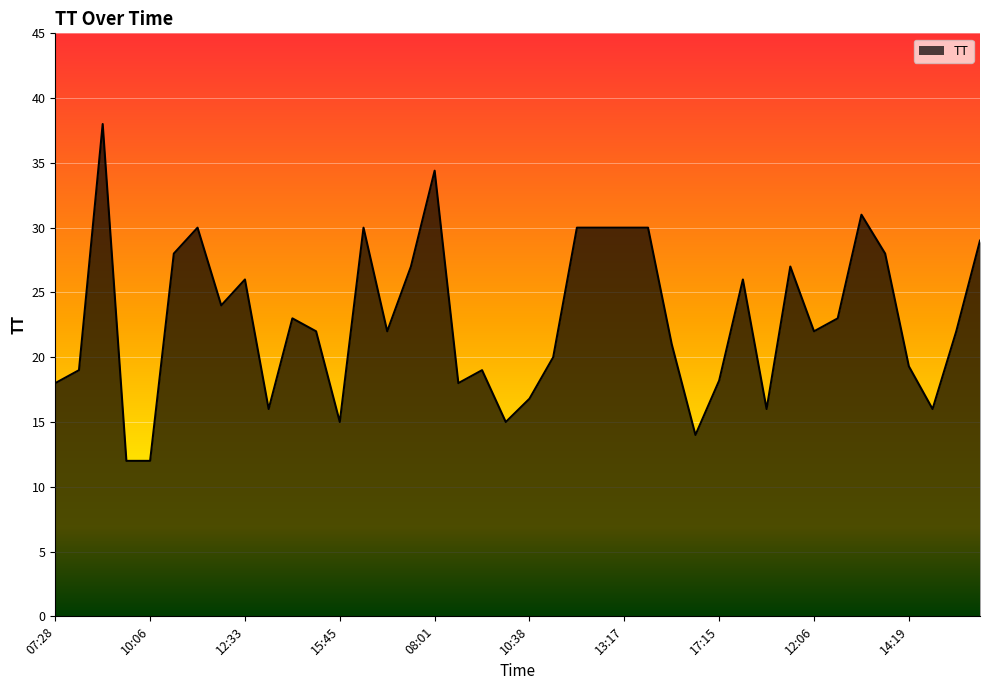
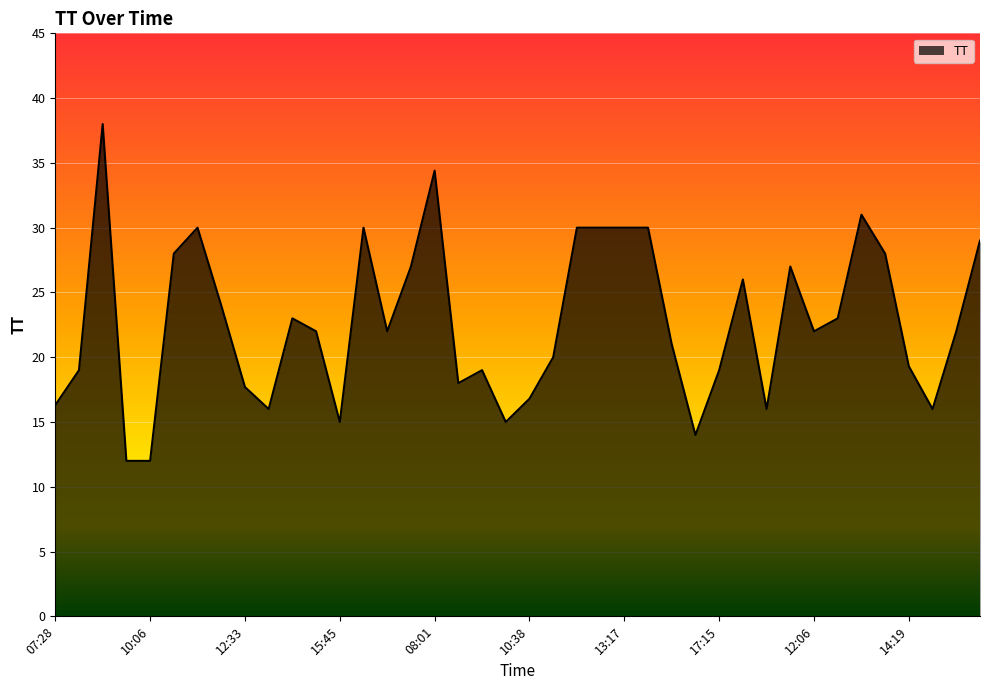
  {
-   "07:28": 18.0,
+   "07:28": 16.3,
    "10:06": 12.0,
-   "12:33": 26.0,
+   "12:33": 17.7,
    "15:45": 15.0,
    "08:01": 34.4,
    "10:38": 16.8,
-   "17:15": 18.2,
+   "17:15": 19.0,
    "12:06": 22.0,
    "14:19": 19.3
  }
